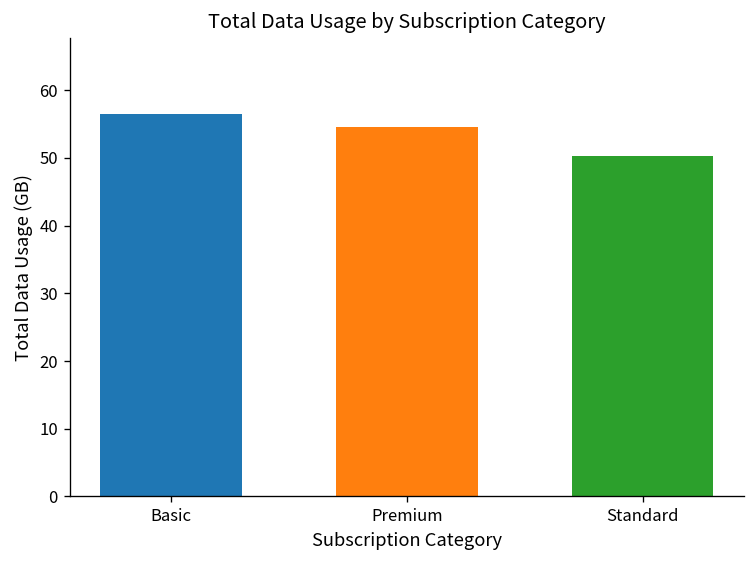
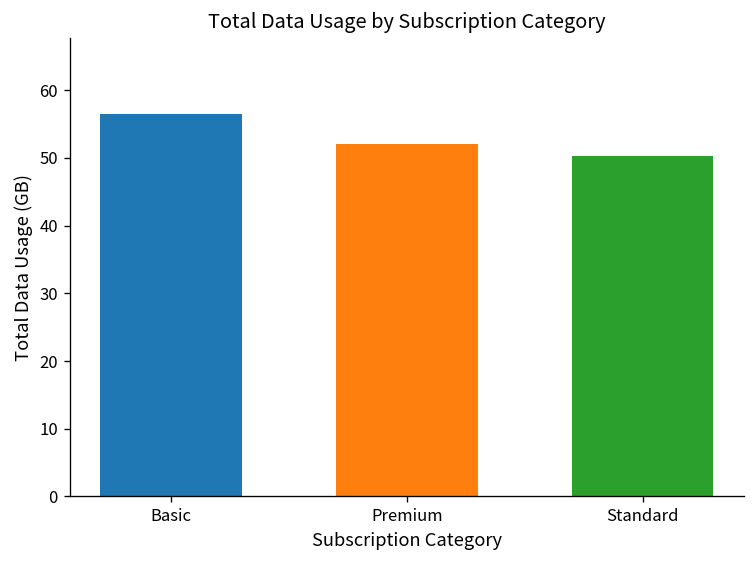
  {
    "Basic": 56,
-   "Premium": 55,
+   "Premium": 52,
    "Standard": 50
  }
